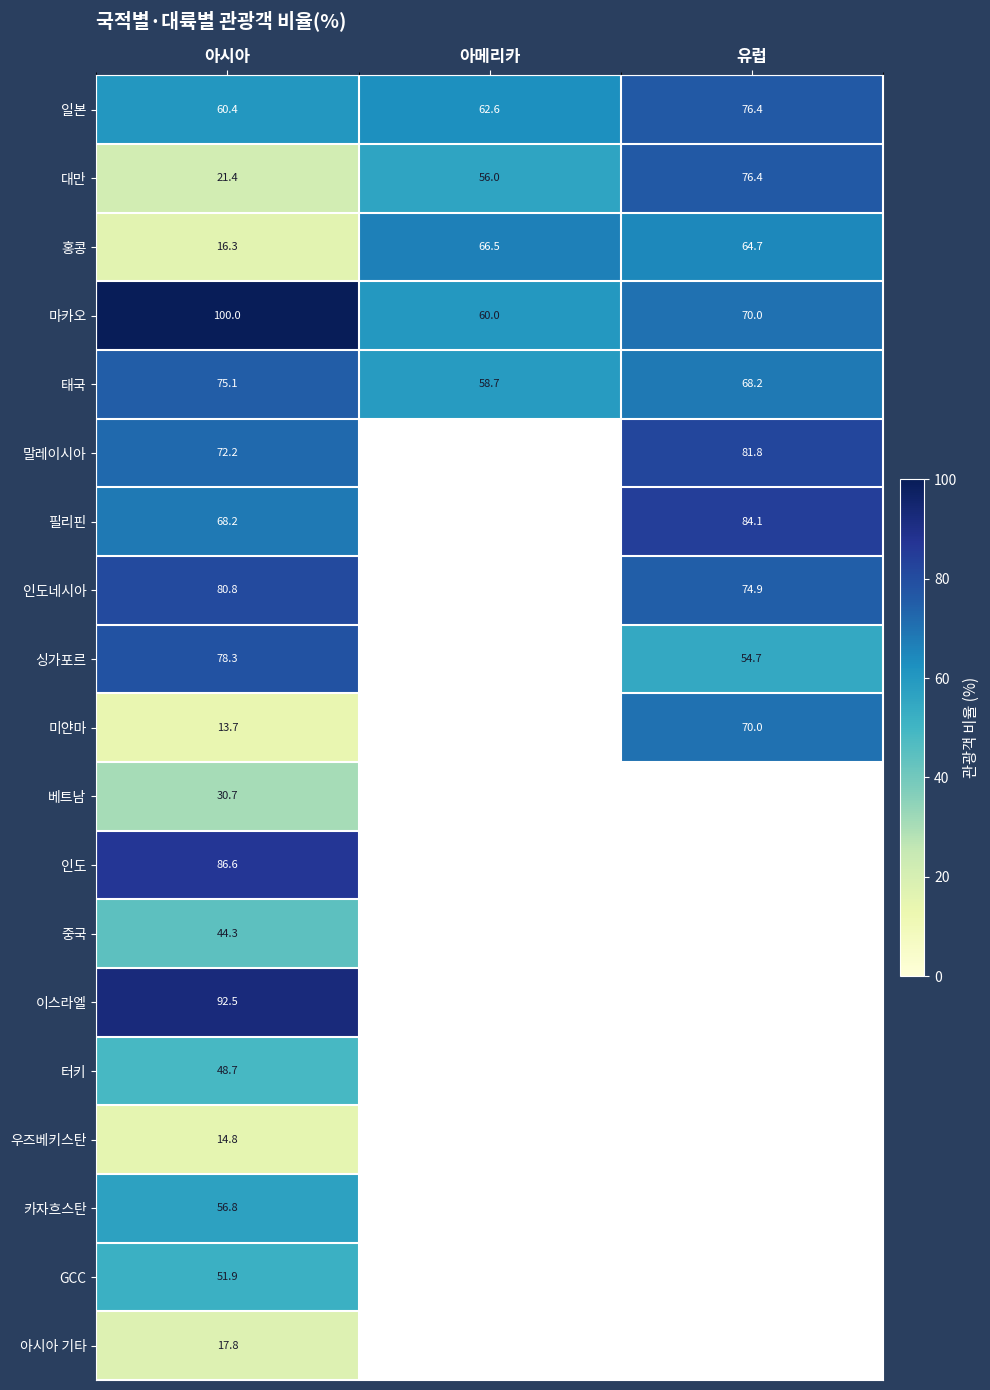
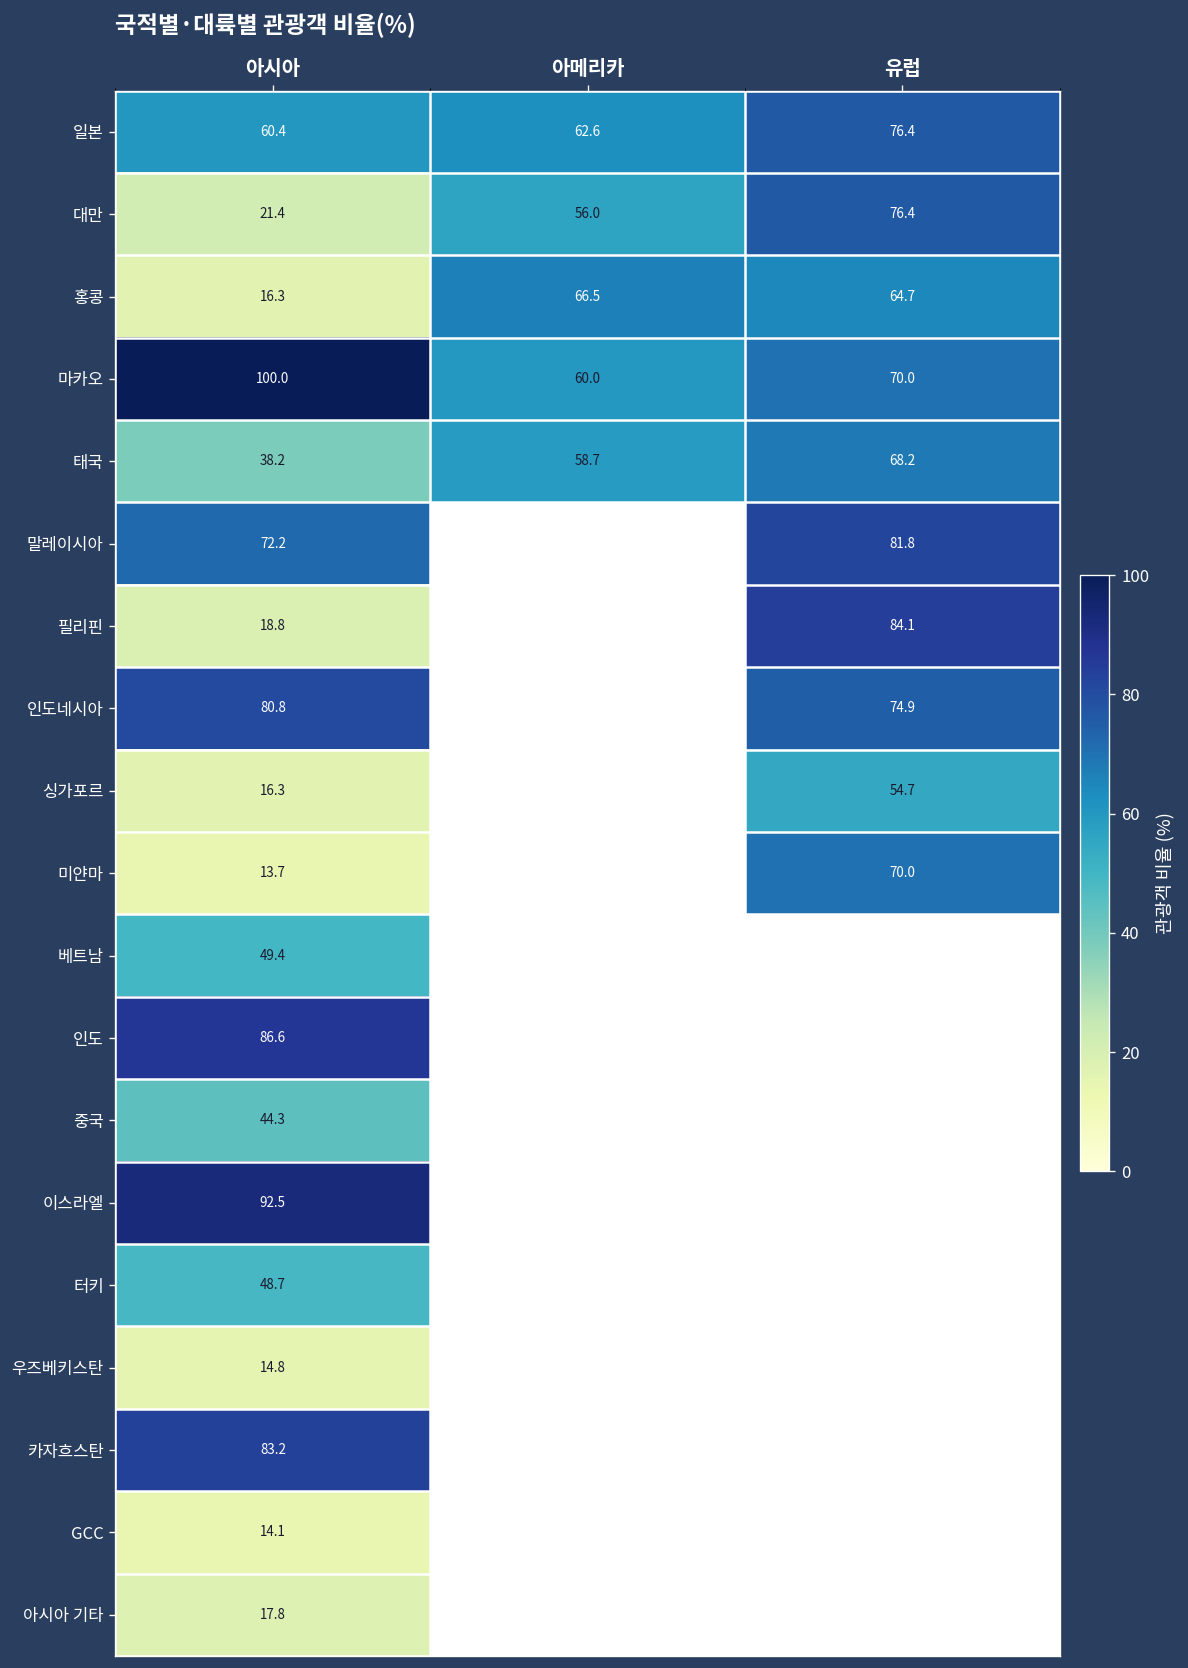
  {
    "일본": {
      "아시아": 60.4,
      "아메리카": 62.6,
      "유럽": 76.4
    },
    "대만": {
      "아시아": 21.4,
      "아메리카": 56.0,
      "유럽": 76.4
    },
    "홍콩": {
      "아시아": 16.3,
      "아메리카": 66.5,
      "유럽": 64.7
    },
    "마카오": {
      "아시아": 100.0,
      "아메리카": 60.0,
      "유럽": 70.0
    },
    "태국": {
-     "아시아": 75.1,
+     "아시아": 38.2,
      "아메리카": 58.7,
      "유럽": 68.2
    },
    "말레이시아": {
      "아시아": 72.2,
      "유럽": 81.8
    },
    "필리핀": {
-     "아시아": 68.2,
+     "아시아": 18.8,
      "유럽": 84.1
    },
    "인도네시아": {
      "아시아": 80.8,
      "유럽": 74.9
    },
    "싱가포르": {
-     "아시아": 78.3,
+     "아시아": 16.3,
      "유럽": 54.7
    },
    "미얀마": {
      "아시아": 13.7,
      "유럽": 70.0
    },
    "베트남": {
-     "아시아": 30.7
+     "아시아": 49.4
    },
    "인도": {
      "아시아": 86.6
    },
    "중국": {
      "아시아": 44.3
    },
    "이스라엘": {
      "아시아": 92.5
    },
    "터키": {
      "아시아": 48.7
    },
    "우즈베키스탄": {
      "아시아": 14.8
    },
    "카자흐스탄": {
-     "아시아": 56.8
+     "아시아": 83.2
    },
    "GCC": {
-     "아시아": 51.9
+     "아시아": 14.1
    },
    "아시아 기타": {
      "아시아": 17.8
    }
  }
